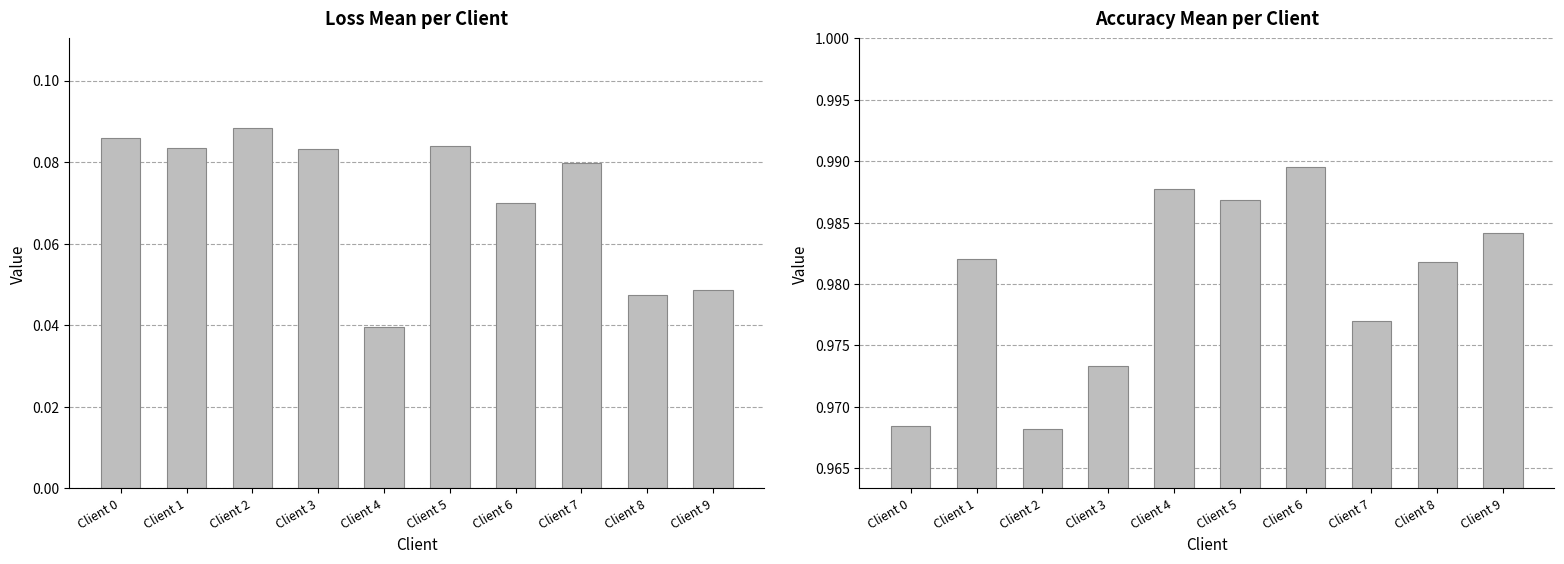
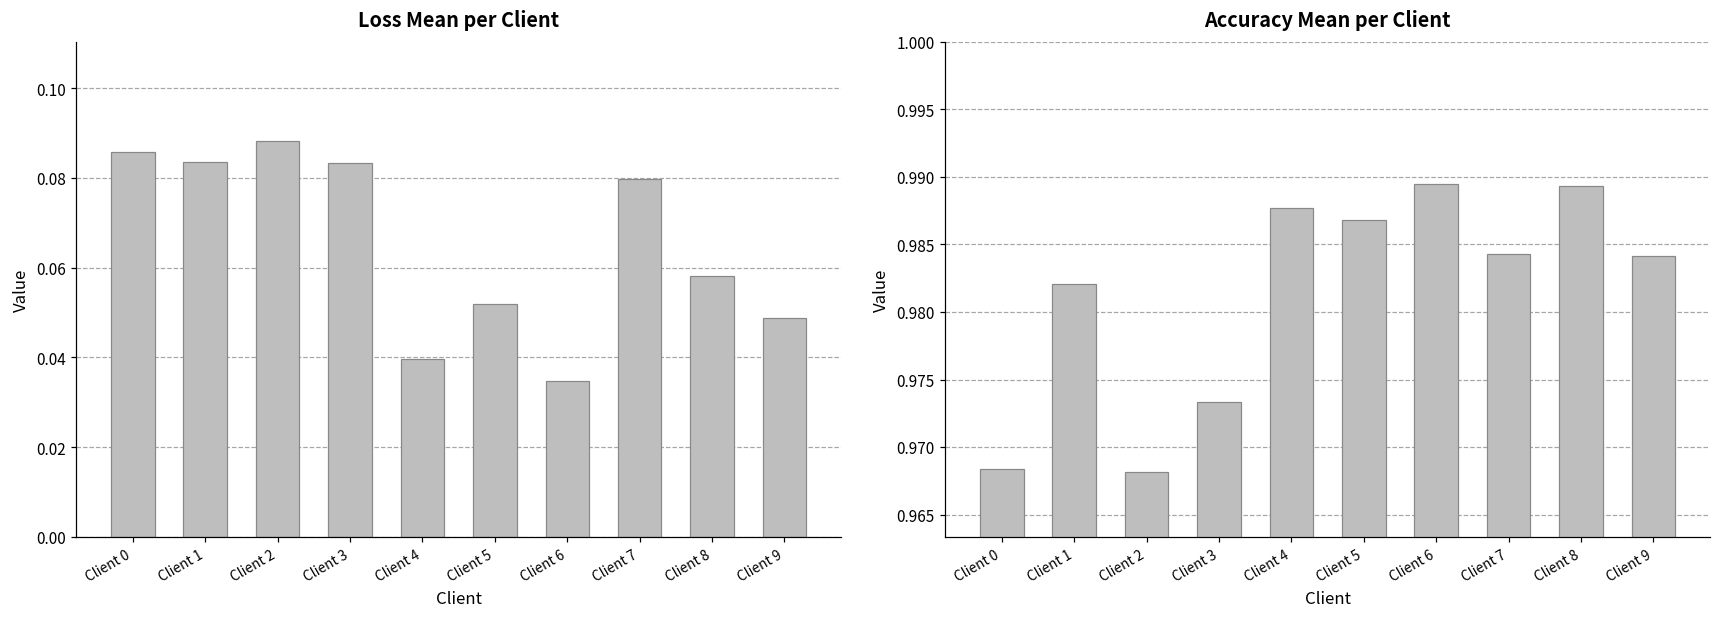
  {
    "Loss Mean per Client": {
      "Client 0": 0.086,
      "Client 1": 0.084,
      "Client 2": 0.088,
      "Client 3": 0.083,
      "Client 4": 0.040,
-     "Client 5": 0.084,
-     "Client 6": 0.070,
+     "Client 5": 0.052,
+     "Client 6": 0.035,
      "Client 7": 0.080,
-     "Client 8": 0.047,
+     "Client 8": 0.058,
      "Client 9": 0.049
    },
    "Accuracy Mean per Client": {
      "Client 0": 0.9684,
      "Client 1": 0.9820,
      "Client 2": 0.9682,
      "Client 3": 0.9733,
      "Client 4": 0.9877,
      "Client 5": 0.9868,
      "Client 6": 0.9895,
-     "Client 7": 0.9770,
-     "Client 8": 0.9818,
+     "Client 7": 0.9843,
+     "Client 8": 0.9894,
      "Client 9": 0.9841
    }
  }
